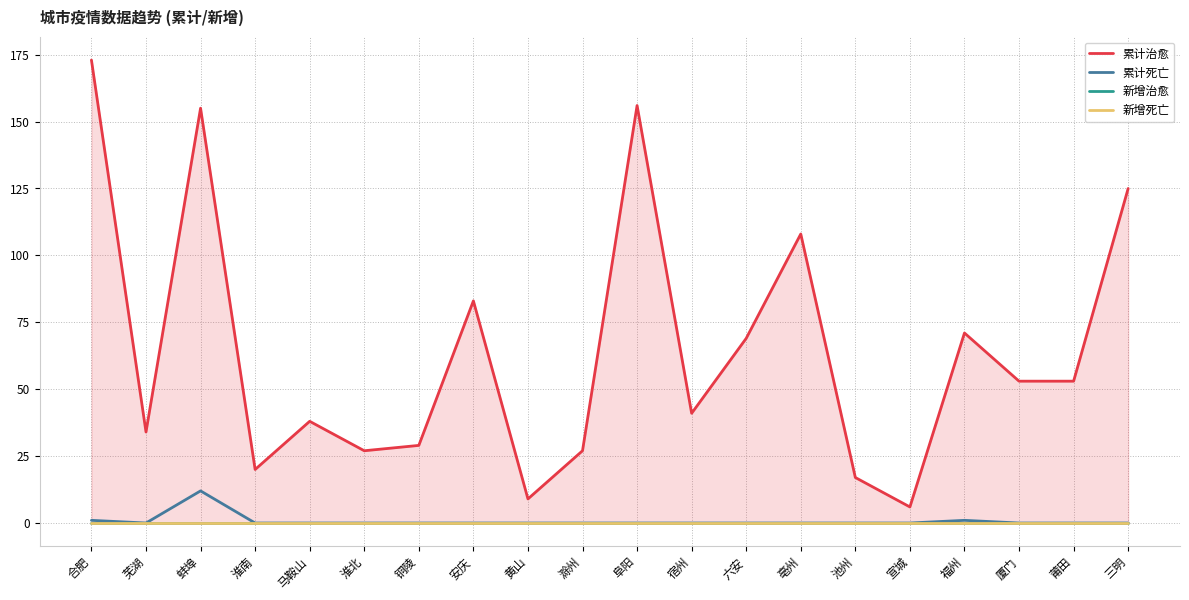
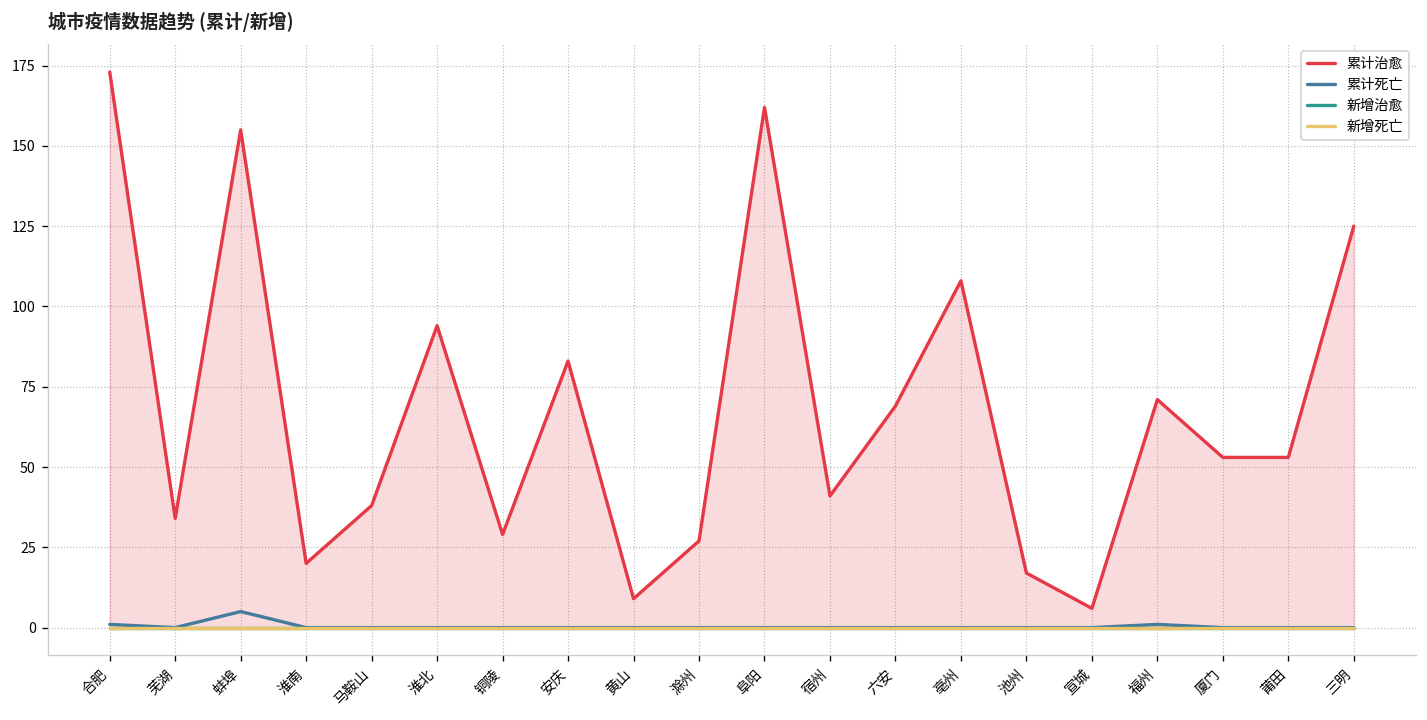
  {
    "累计治愈": {
      "合肥": 173,
      "芜湖": 34,
      "蚌埠": 155,
      "淮南": 20,
      "马鞍山": 38,
-     "淮北": 27,
+     "淮北": 94,
      "铜陵": 29,
      "安庆": 83,
      "黄山": 9,
      "滁州": 27,
-     "阜阳": 156,
+     "阜阳": 162,
      "宿州": 41,
      "六安": 69,
      "亳州": 108,
      "池州": 17,
      "宣城": 6,
      "福州": 71,
      "厦门": 53,
      "莆田": 53,
      "三明": 125
    },
    "累计死亡": {
      "合肥": 1,
-     "蚌埠": 12,
+     "蚌埠": 5,
      "福州": 1
    },
    "新增死亡": {
      "合肥": 0,
      "蚌埠": 0,
      "福州": 0
    }
  }
